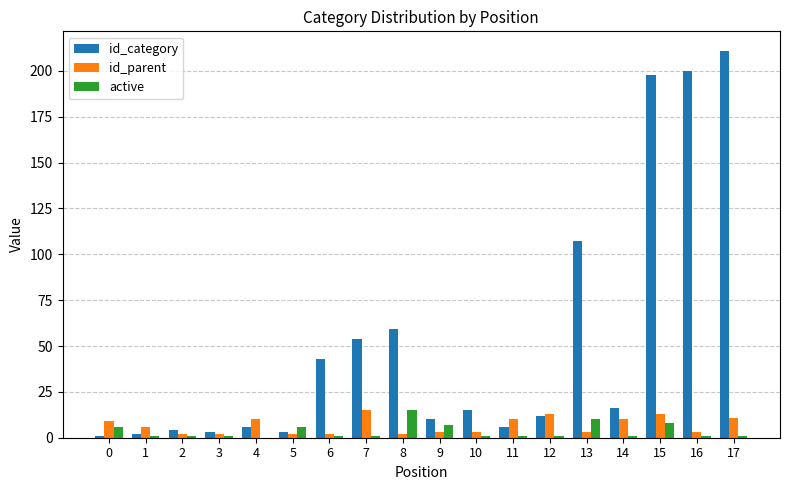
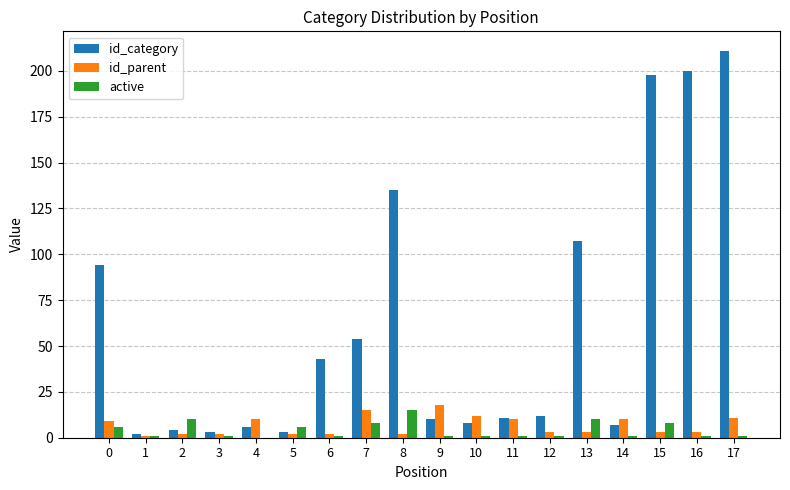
  {
    "id_category": {
-     "0": 1,
+     "0": 94,
      "1": 2,
      "2": 4,
      "3": 3,
      "4": 6,
      "5": 3,
      "6": 43,
      "7": 54,
-     "8": 59,
+     "8": 135,
      "9": 10,
-     "10": 15,
-     "11": 6,
+     "10": 8,
+     "11": 11,
      "12": 12,
      "13": 107,
-     "14": 16,
+     "14": 7,
      "15": 198,
      "16": 200,
      "17": 211
    },
    "id_parent": {
      "0": 9,
-     "1": 6,
+     "1": 1,
      "2": 2,
      "3": 2,
      "4": 10,
      "5": 2,
      "6": 2,
      "7": 15,
      "8": 2,
-     "9": 3,
-     "10": 3,
+     "9": 18,
+     "10": 12,
      "11": 10,
-     "12": 13,
+     "12": 3,
      "13": 3,
      "14": 10,
-     "15": 13,
+     "15": 3,
      "16": 3,
      "17": 11
    },
    "active": {
      "0": 6,
-     "2": 1,
+     "2": 10,
      "4": 0,
      "5": 6,
-     "7": 1,
+     "7": 8,
      "8": 15,
-     "9": 7,
+     "9": 1,
      "13": 10,
      "15": 8
    }
  }
